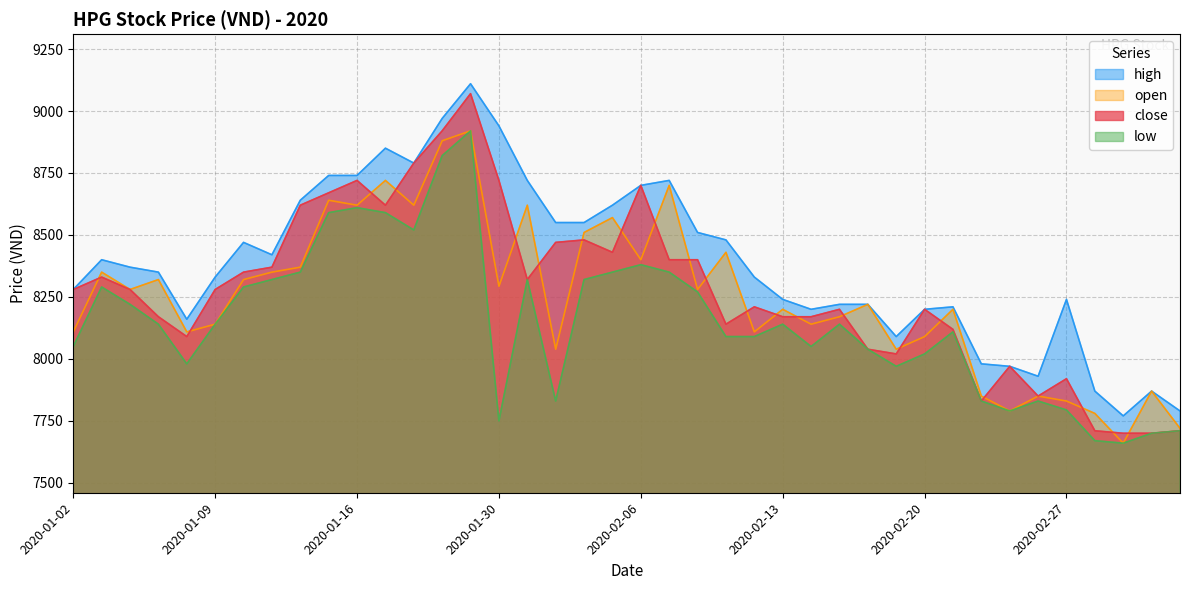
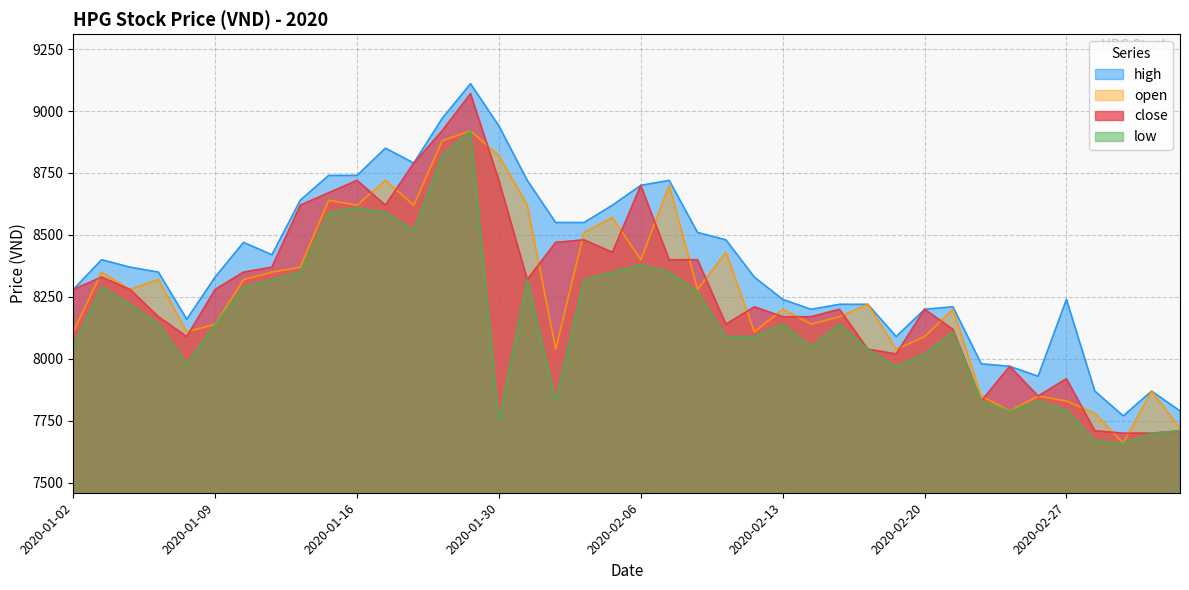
  {
    "high": {
      "2020-01-09": 8330,
      "2020-01-16": 8740,
      "2020-01-30": 8940,
      "2020-02-13": 8240,
      "2020-02-27": 8240
    },
    "open": {
      "2020-01-02": 8110,
-     "2020-01-30": 8290,
+     "2020-01-30": 8820,
      "2020-02-06": 8400,
      "2020-02-13": 8200,
      "2020-02-20": 8090,
      "2020-02-27": 7830
    },
    "close": {
      "2020-01-09": 8280,
      "2020-01-16": 8720,
      "2020-01-30": 8720,
      "2020-02-13": 8170,
      "2020-02-27": 7920
    },
    "low": {
      "2020-01-02": 8050,
      "2020-01-30": 7750,
      "2020-02-06": 8380,
      "2020-02-13": 8140,
      "2020-02-20": 8020,
      "2020-02-27": 7790
    }
  }
